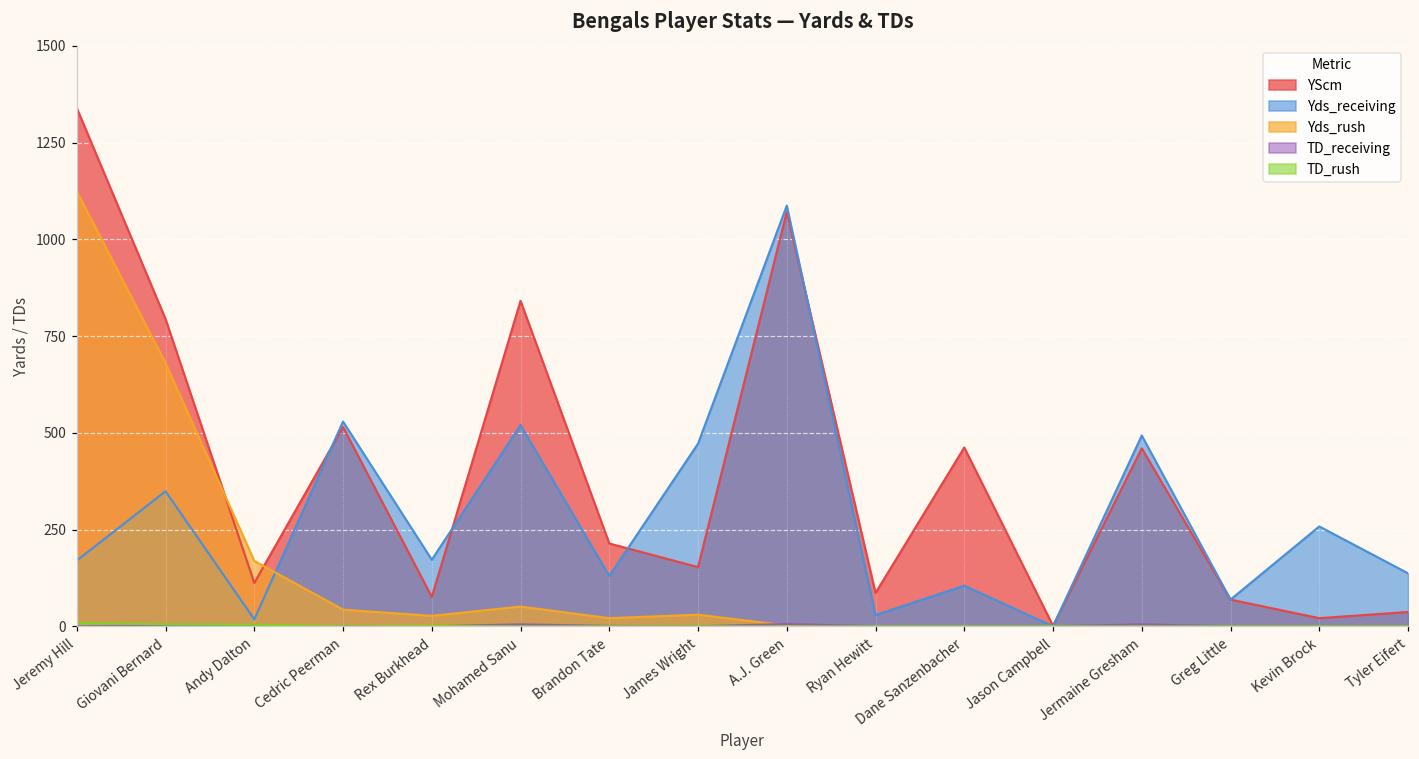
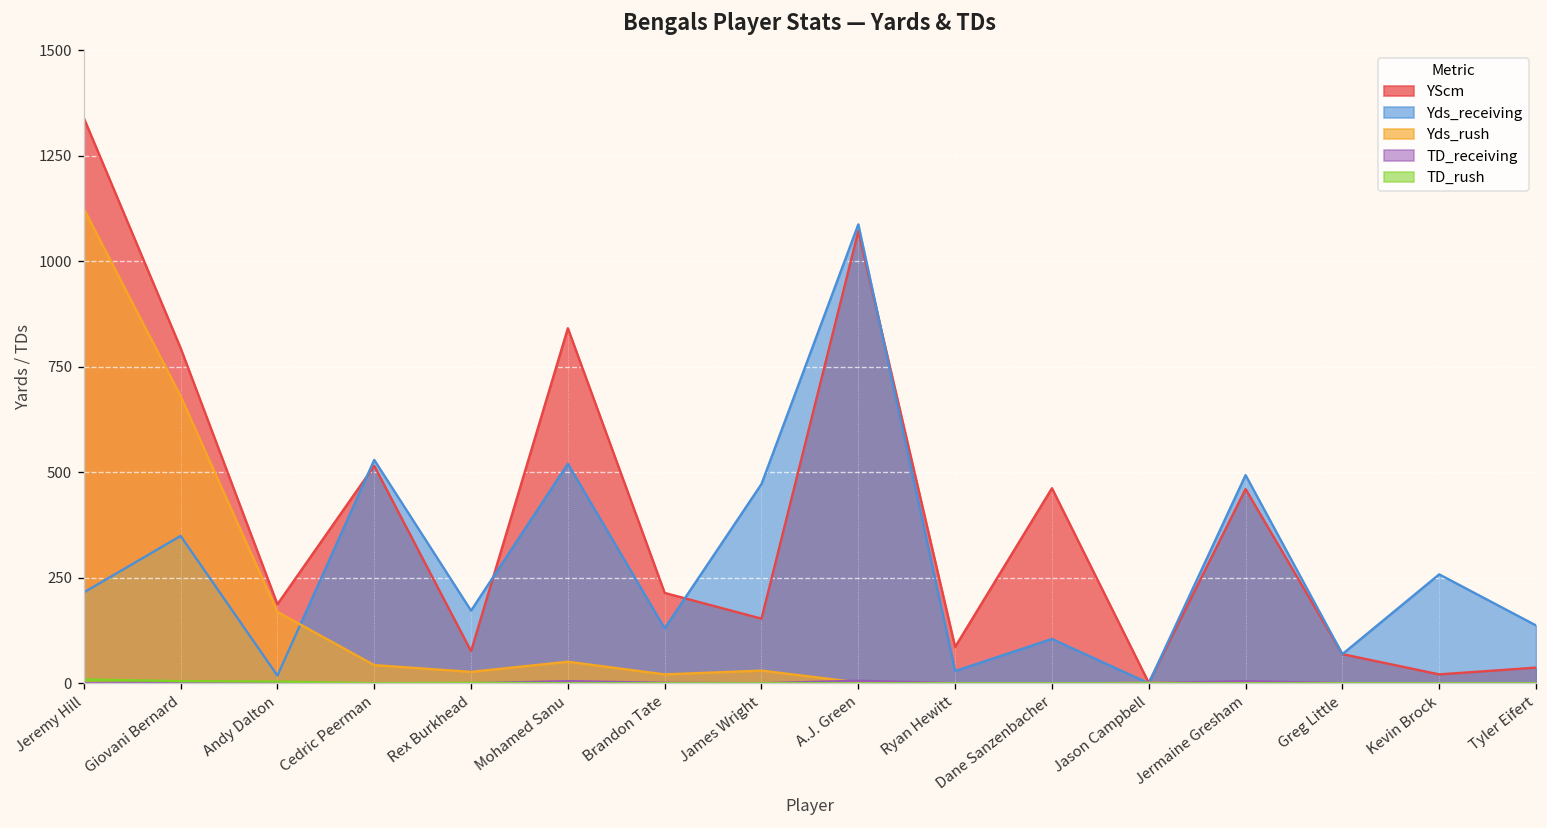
  {
    "YScm": {
      "Jeremy Hill": 1340,
      "Giovani Bernard": 790,
-     "Andy Dalton": 110,
+     "Andy Dalton": 190,
      "Cedric Peerman": 520,
      "Rex Burkhead": 80,
      "Mohamed Sanu": 840,
      "Brandon Tate": 210,
      "James Wright": 150,
      "A.J. Green": 1070,
      "Ryan Hewitt": 90,
      "Dane Sanzenbacher": 460,
      "Jermaine Gresham": 460,
      "Kevin Brock": 20,
      "Tyler Eifert": 40
    },
    "Yds_receiving": {
-     "Jeremy Hill": 170,
+     "Jeremy Hill": 220,
      "Giovani Bernard": 350,
      "Andy Dalton": 20,
      "Cedric Peerman": 530,
      "Rex Burkhead": 170,
      "Mohamed Sanu": 520,
      "Brandon Tate": 130,
      "James Wright": 470,
      "A.J. Green": 1090,
      "Ryan Hewitt": 30,
      "Dane Sanzenbacher": 110,
      "Jermaine Gresham": 490,
      "Kevin Brock": 260,
      "Tyler Eifert": 140
    },
    "TD_receiving": {
      "Jeremy Hill": 0
    },
    "TD_rush": {
      "Jeremy Hill": 10
    }
  }
